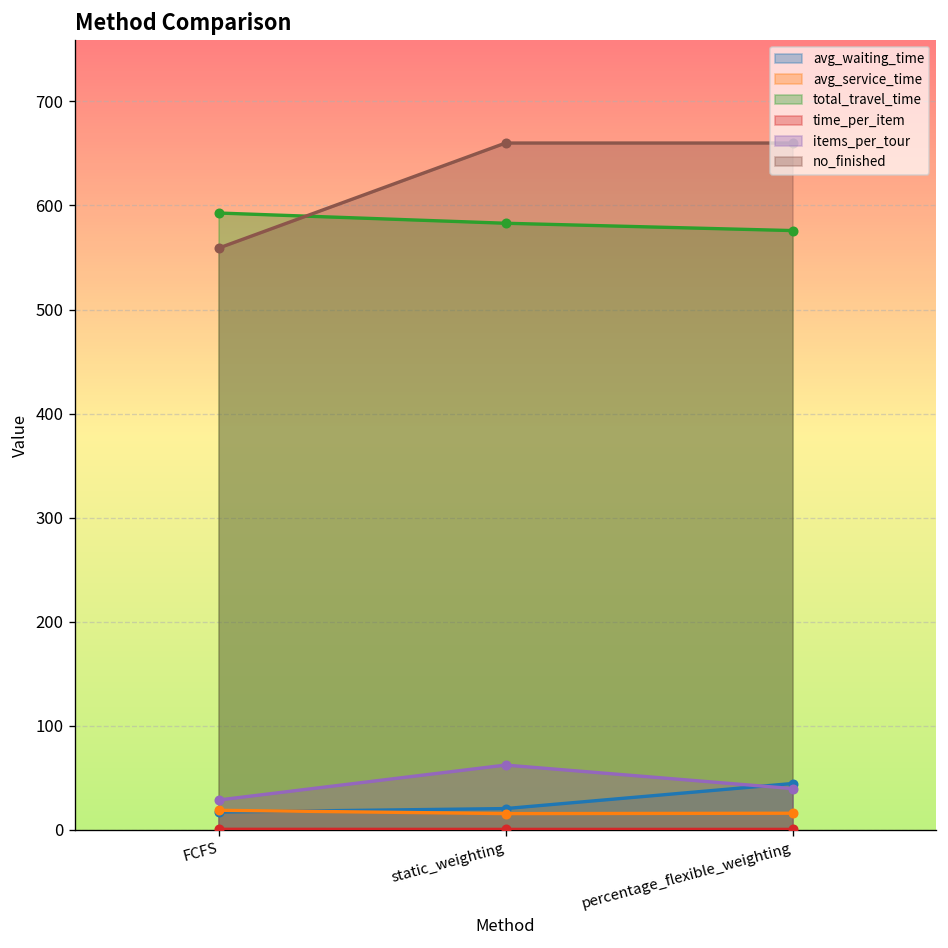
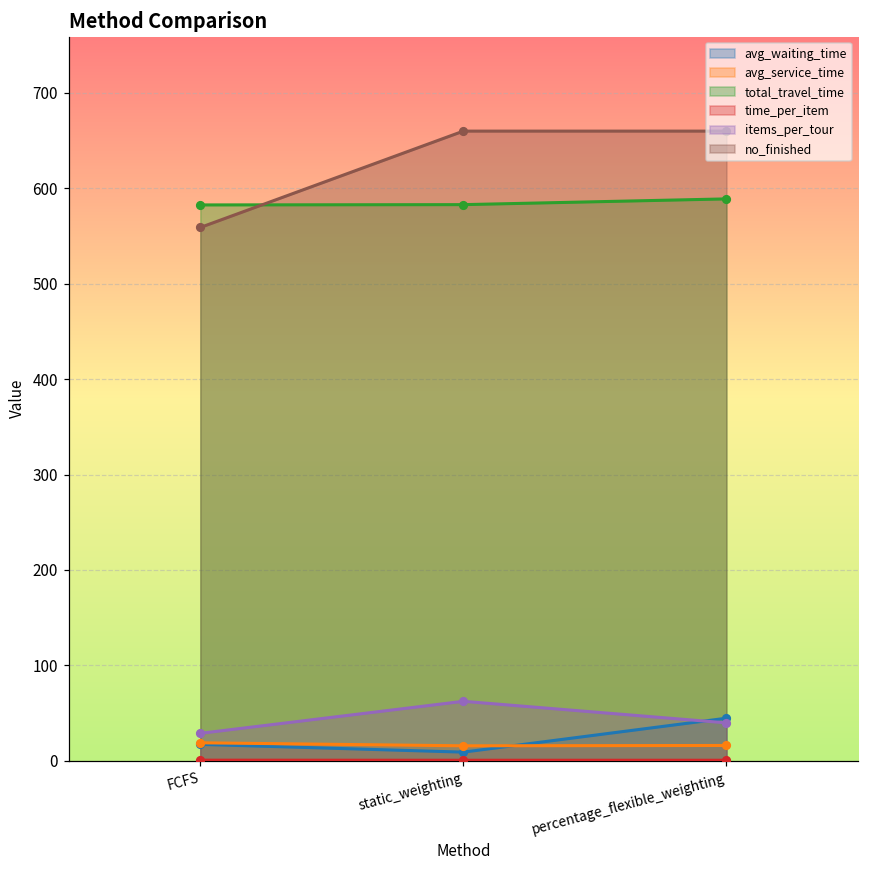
  {
    "avg_waiting_time": {
-     "static_weighting": 20,
+     "static_weighting": 10,
      "percentage_flexible_weighting": 40
    },
    "total_travel_time": {
-     "FCFS": 590,
+     "FCFS": 580,
      "static_weighting": 580,
-     "percentage_flexible_weighting": 580
+     "percentage_flexible_weighting": 590
    },
    "items_per_tour": {
      "FCFS": 30,
      "static_weighting": 60,
      "percentage_flexible_weighting": 40
    }
  }
